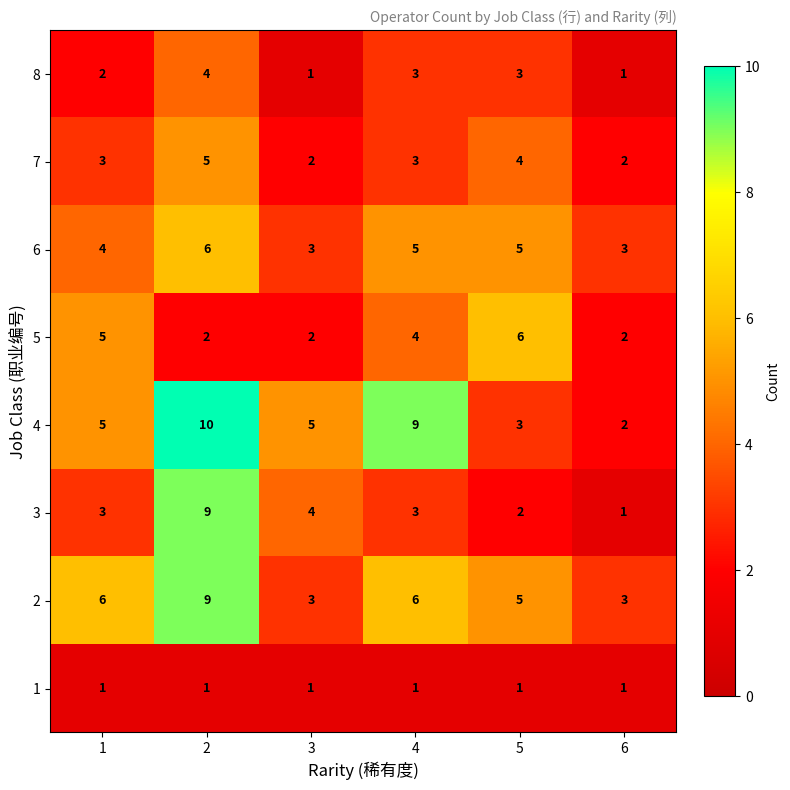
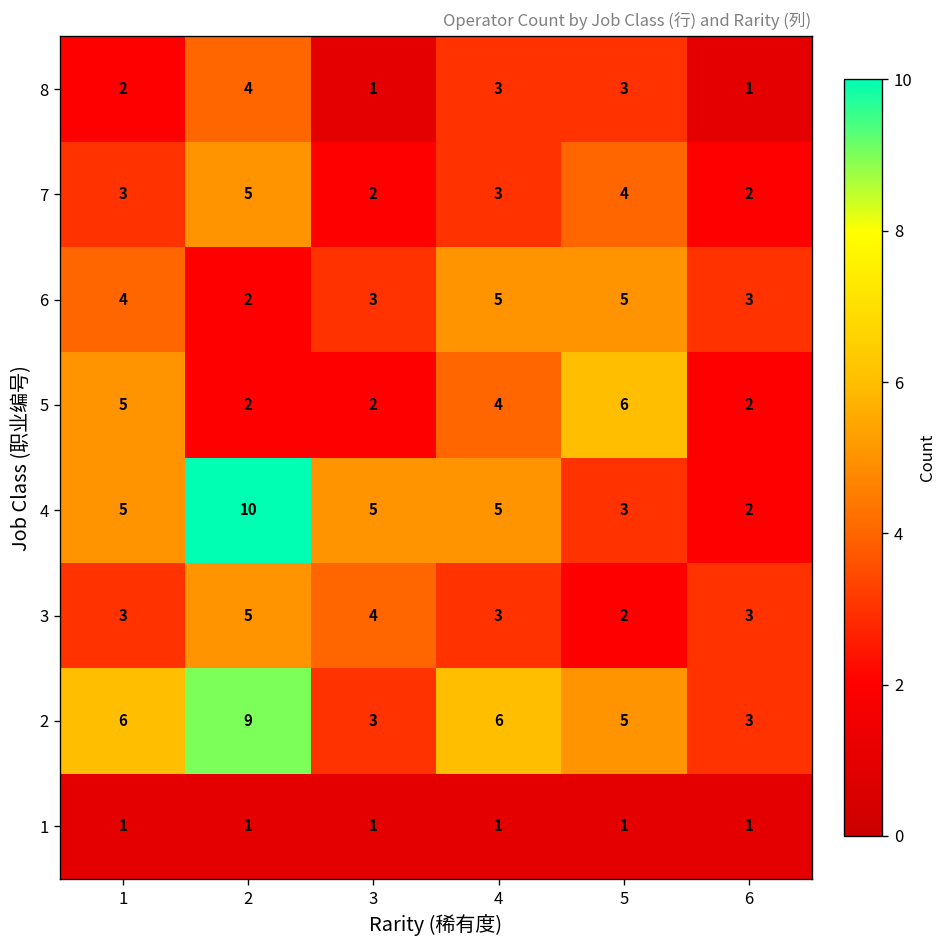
  {
    "8": {
      "1": 2,
      "2": 4,
      "3": 1,
      "4": 3,
      "5": 3,
      "6": 1
    },
    "7": {
      "1": 3,
      "2": 5,
      "3": 2,
      "4": 3,
      "5": 4,
      "6": 2
    },
    "6": {
      "1": 4,
-     "2": 6,
+     "2": 2,
      "3": 3,
      "4": 5,
      "5": 5,
      "6": 3
    },
    "5": {
      "1": 5,
      "2": 2,
      "3": 2,
      "4": 4,
      "5": 6,
      "6": 2
    },
    "4": {
      "1": 5,
      "2": 10,
      "3": 5,
-     "4": 9,
+     "4": 5,
      "5": 3,
      "6": 2
    },
    "3": {
      "1": 3,
-     "2": 9,
+     "2": 5,
      "3": 4,
      "4": 3,
      "5": 2,
-     "6": 1
+     "6": 3
    },
    "2": {
      "1": 6,
      "2": 9,
      "3": 3,
      "4": 6,
      "5": 5,
      "6": 3
    },
    "1": {
      "1": 1,
      "2": 1,
      "3": 1,
      "4": 1,
      "5": 1,
      "6": 1
    }
  }
